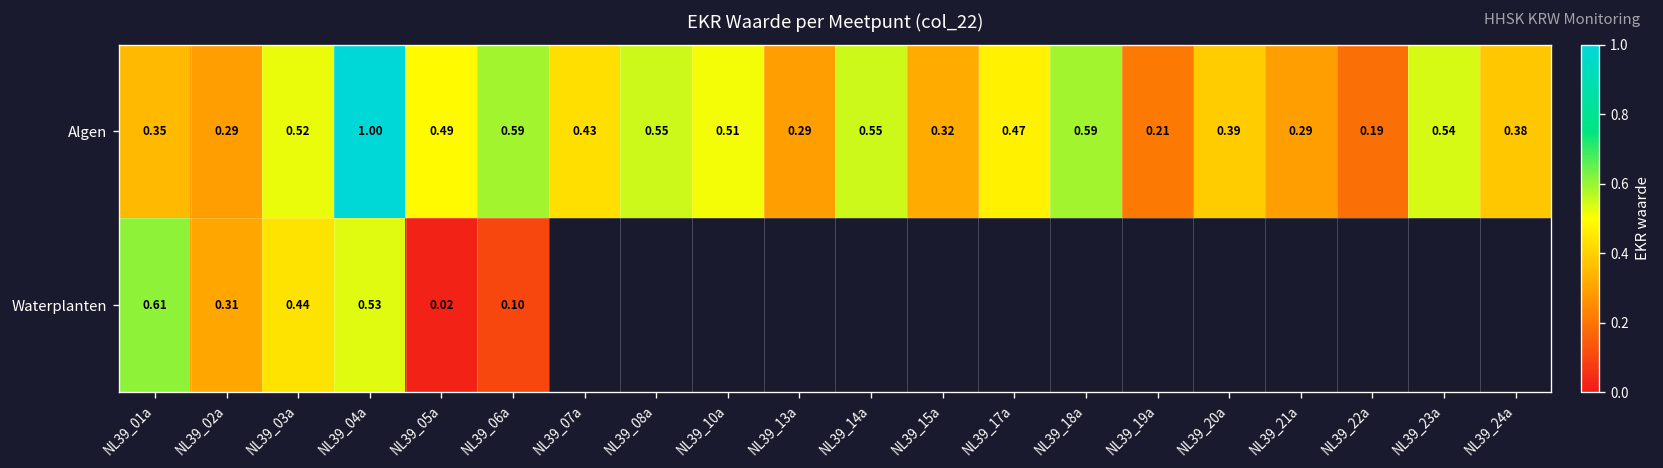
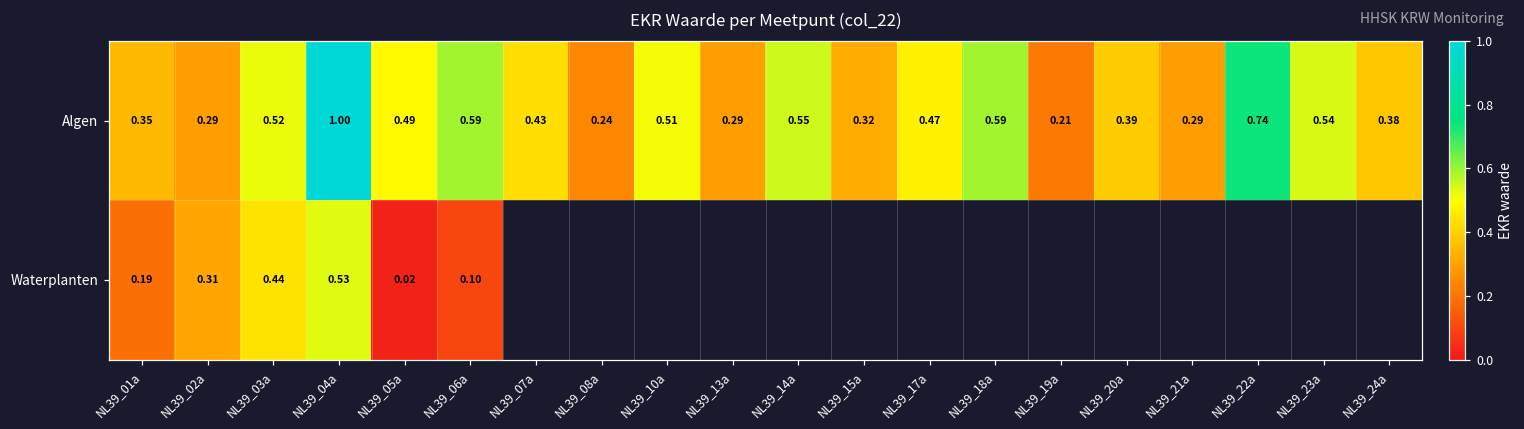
  {
    "Algen": {
      "NL39_01a": 0.35,
      "NL39_02a": 0.29,
      "NL39_03a": 0.52,
      "NL39_04a": 1.00,
      "NL39_05a": 0.49,
      "NL39_06a": 0.59,
      "NL39_07a": 0.43,
-     "NL39_08a": 0.55,
+     "NL39_08a": 0.24,
      "NL39_10a": 0.51,
      "NL39_13a": 0.29,
      "NL39_14a": 0.55,
      "NL39_15a": 0.32,
      "NL39_17a": 0.47,
      "NL39_18a": 0.59,
      "NL39_19a": 0.21,
      "NL39_20a": 0.39,
      "NL39_21a": 0.29,
-     "NL39_22a": 0.19,
+     "NL39_22a": 0.74,
      "NL39_23a": 0.54,
      "NL39_24a": 0.38
    },
    "Waterplanten": {
-     "NL39_01a": 0.61,
+     "NL39_01a": 0.19,
      "NL39_02a": 0.31,
      "NL39_03a": 0.44,
      "NL39_04a": 0.53,
      "NL39_05a": 0.02,
      "NL39_06a": 0.10
    }
  }
